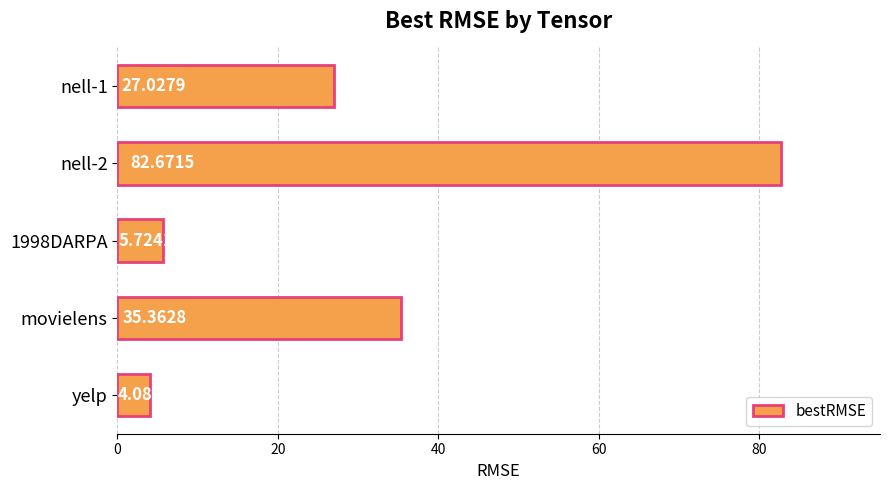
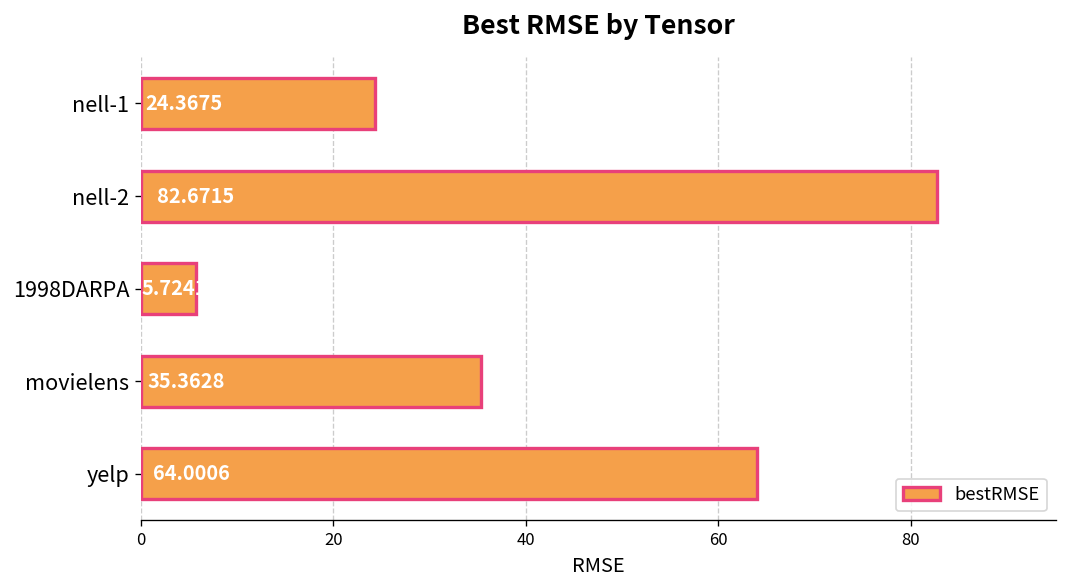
  {
-   "nell-1": 27.0279,
+   "nell-1": 24.3675,
    "nell-2": 82.6715,
    "1998DARPA": 5.7241,
    "movielens": 35.3628,
-   "yelp": 4.0892
+   "yelp": 64.0006
  }
